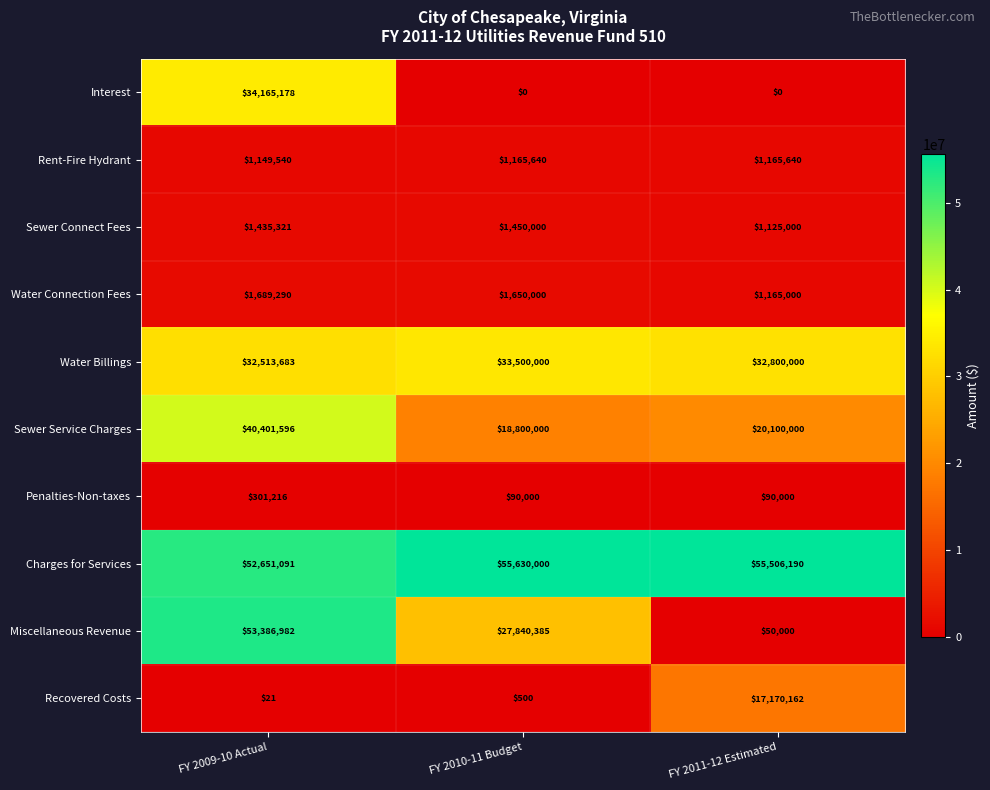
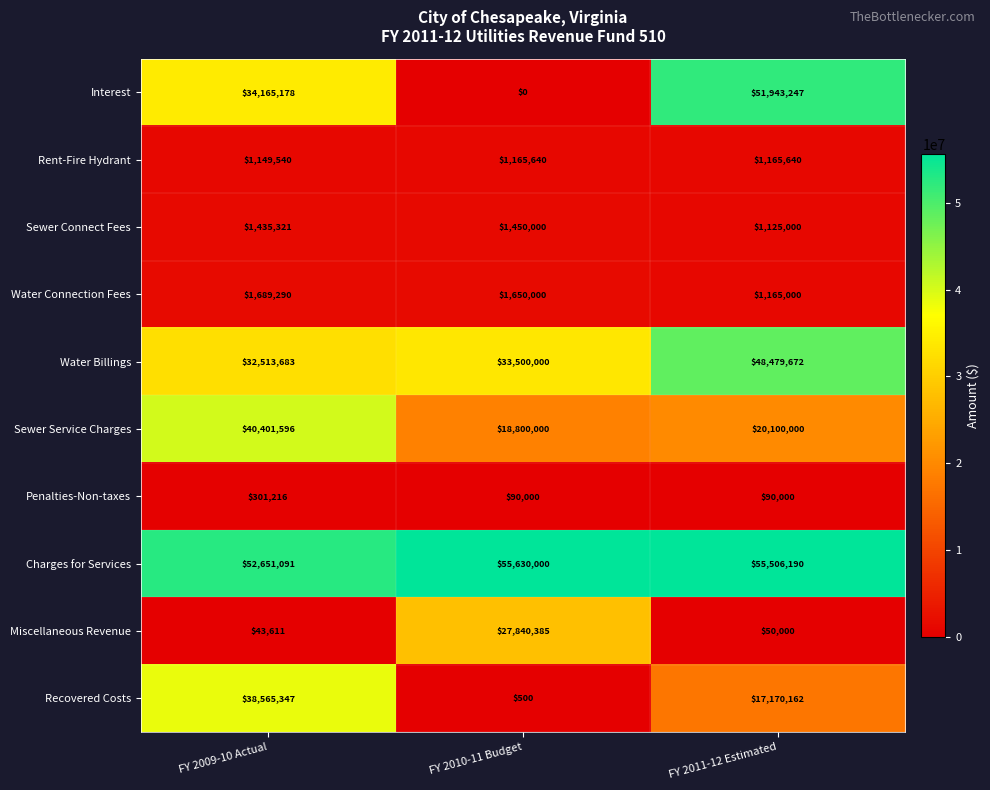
  {
    "Interest": {
      "FY 2009-10 Actual": "$34,165,178",
      "FY 2010-11 Budget": "$0",
-     "FY 2011-12 Estimated": "$0"
+     "FY 2011-12 Estimated": "$51,943,247"
    },
    "Rent-Fire Hydrant": {
      "FY 2009-10 Actual": "$1,149,540",
      "FY 2010-11 Budget": "$1,165,640",
      "FY 2011-12 Estimated": "$1,165,640"
    },
    "Sewer Connect Fees": {
      "FY 2009-10 Actual": "$1,435,321",
      "FY 2010-11 Budget": "$1,450,000",
      "FY 2011-12 Estimated": "$1,125,000"
    },
    "Water Connection Fees": {
      "FY 2009-10 Actual": "$1,689,290",
      "FY 2010-11 Budget": "$1,650,000",
      "FY 2011-12 Estimated": "$1,165,000"
    },
    "Water Billings": {
      "FY 2009-10 Actual": "$32,513,683",
      "FY 2010-11 Budget": "$33,500,000",
-     "FY 2011-12 Estimated": "$32,800,000"
+     "FY 2011-12 Estimated": "$48,479,672"
    },
    "Sewer Service Charges": {
      "FY 2009-10 Actual": "$40,401,596",
      "FY 2010-11 Budget": "$18,800,000",
      "FY 2011-12 Estimated": "$20,100,000"
    },
    "Penalties-Non-taxes": {
      "FY 2009-10 Actual": "$301,216",
      "FY 2010-11 Budget": "$90,000",
      "FY 2011-12 Estimated": "$90,000"
    },
    "Charges for Services": {
      "FY 2009-10 Actual": "$52,651,091",
      "FY 2010-11 Budget": "$55,630,000",
      "FY 2011-12 Estimated": "$55,506,190"
    },
    "Miscellaneous Revenue": {
-     "FY 2009-10 Actual": "$53,386,982",
+     "FY 2009-10 Actual": "$43,611",
      "FY 2010-11 Budget": "$27,840,385",
      "FY 2011-12 Estimated": "$50,000"
    },
    "Recovered Costs": {
-     "FY 2009-10 Actual": "$21",
+     "FY 2009-10 Actual": "$38,565,347",
      "FY 2010-11 Budget": "$500",
      "FY 2011-12 Estimated": "$17,170,162"
    }
  }
